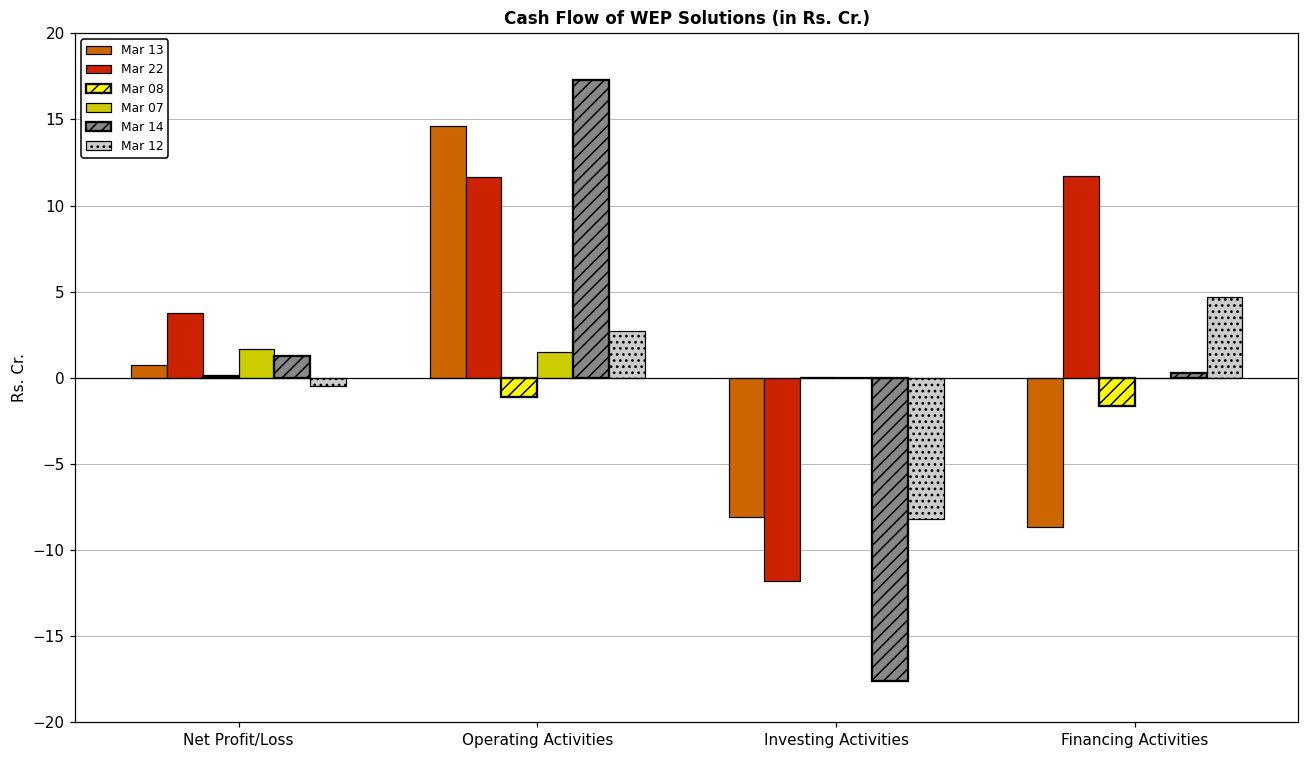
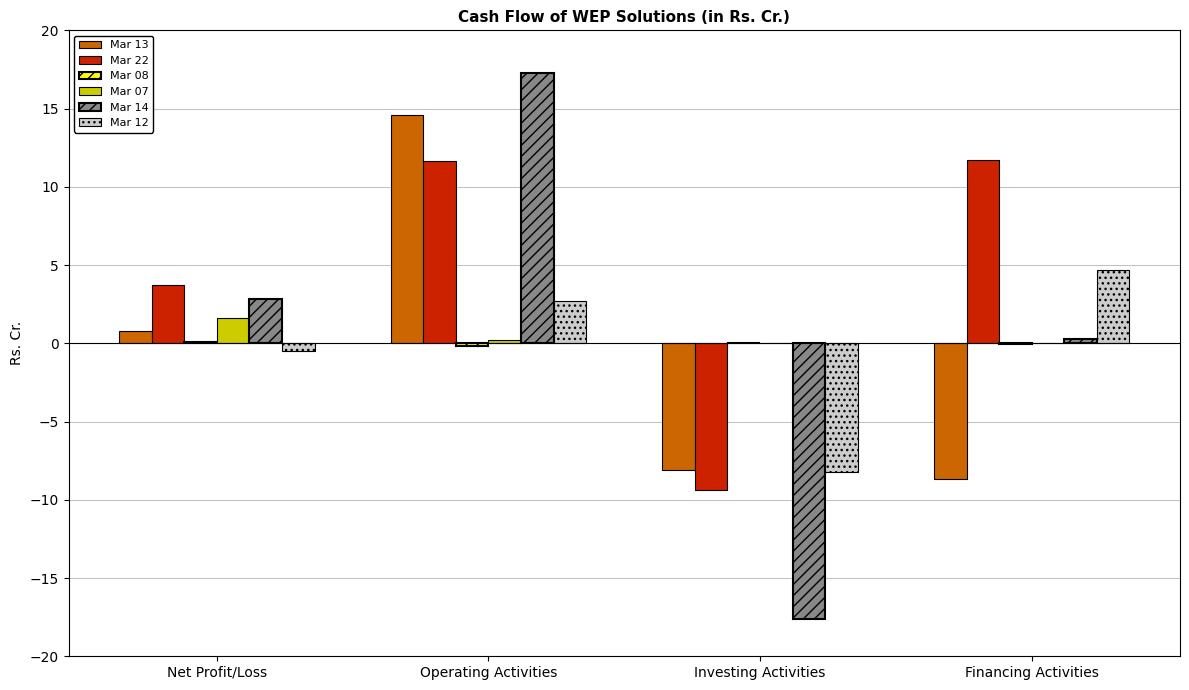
  {
    "Mar 13": {
      "Net Profit/Loss": 0.8,
      "Operating Activities": 14.6,
      "Investing Activities": -8.1,
      "Financing Activities": -8.7
    },
    "Mar 22": {
      "Net Profit/Loss": 3.8,
      "Operating Activities": 11.7,
-     "Investing Activities": -11.8,
+     "Investing Activities": -9.4,
      "Financing Activities": 11.7
    },
    "Mar 08": {
-     "Operating Activities": -1.1,
-     "Financing Activities": -1.6
+     "Operating Activities": -0.2,
+     "Financing Activities": 0.0
    },
    "Mar 07": {
      "Net Profit/Loss": 1.6,
-     "Operating Activities": 1.5
+     "Operating Activities": 0.2
    },
    "Mar 14": {
-     "Net Profit/Loss": 1.2,
+     "Net Profit/Loss": 2.8,
      "Operating Activities": 17.3,
      "Investing Activities": -17.6,
      "Financing Activities": 0.3
    },
    "Mar 12": {
      "Net Profit/Loss": -0.5,
      "Operating Activities": 2.7,
      "Investing Activities": -8.2,
      "Financing Activities": 4.7
    }
  }
